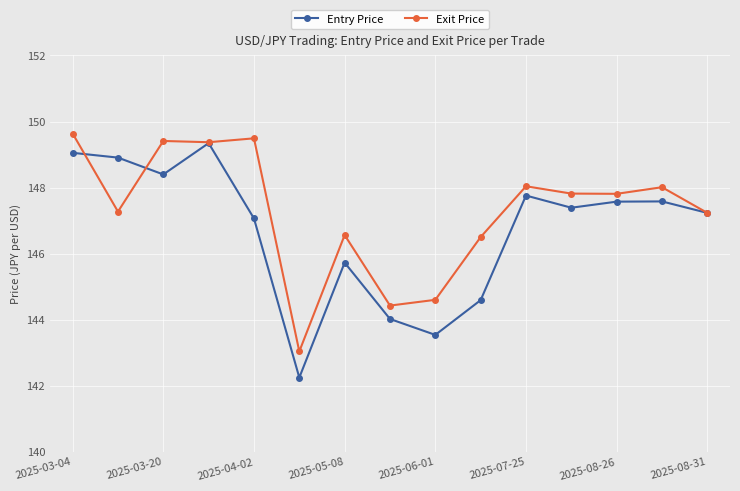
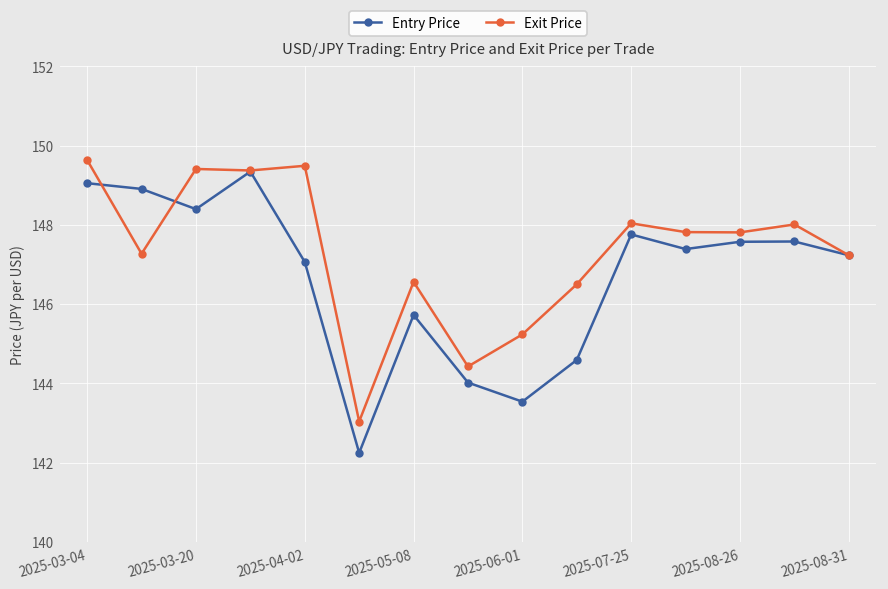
  {
    "Entry Price": {
      "2025-03-04": 149.1,
      "2025-03-20": 148.4,
      "2025-04-02": 147.1,
      "2025-05-08": 145.7,
      "2025-06-01": 143.5,
      "2025-07-25": 147.8
    },
    "Exit Price": {
      "2025-03-04": 149.6,
      "2025-03-20": 149.4,
      "2025-04-02": 149.5,
      "2025-05-08": 146.6,
-     "2025-06-01": 144.6,
+     "2025-06-01": 145.2,
      "2025-07-25": 148.0
    }
  }
